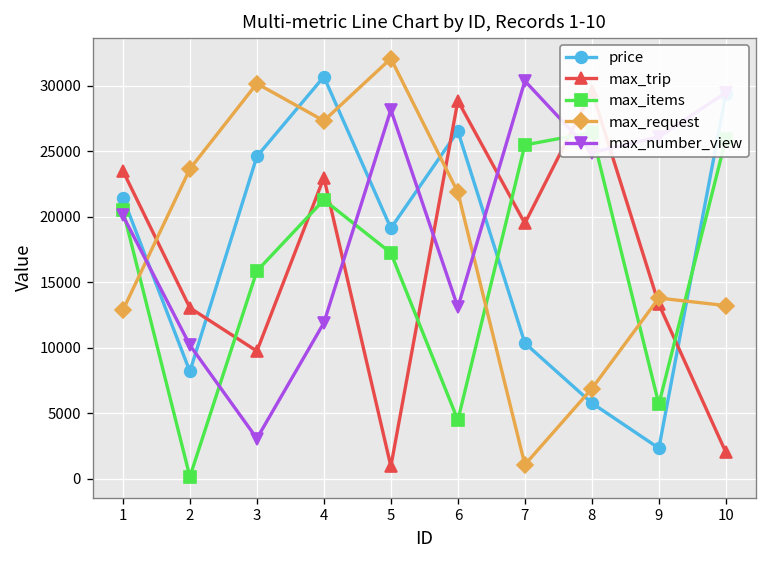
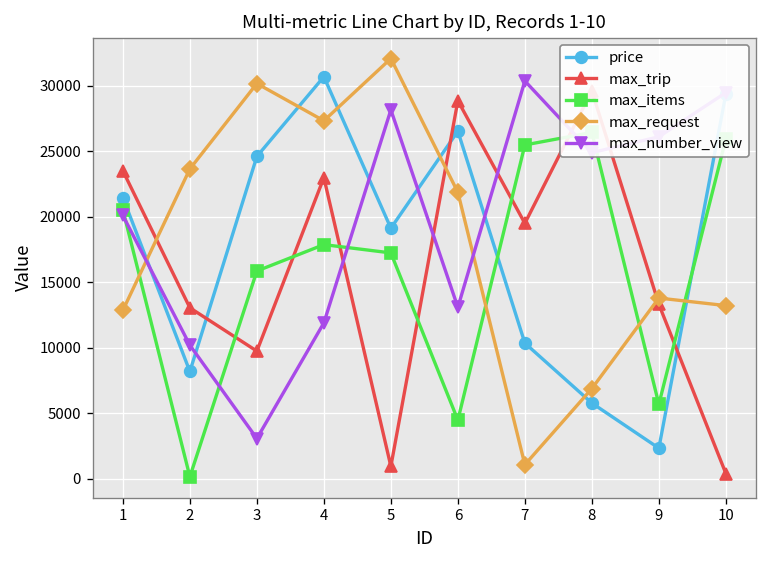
  {
    "price": {
      "1": 21500,
      "2": 8200,
      "3": 24600,
      "4": 30700,
      "5": 19100,
      "6": 26500,
      "7": 10400,
      "8": 5800,
      "9": 2300
    },
    "max_trip": {
      "1": 23500,
      "2": 13100,
      "3": 9700,
      "4": 23000,
      "5": 900,
      "6": 28900,
      "7": 19500,
      "9": 13300,
-     "10": 2000
+     "10": 400
    },
    "max_items": {
      "1": 20500,
      "2": 200,
      "3": 15900,
-     "4": 21300,
+     "4": 17900,
      "5": 17200,
      "6": 4500,
      "7": 25500,
      "9": 5700
    },
    "max_request": {
      "1": 12900,
      "2": 23700,
      "3": 30200,
      "4": 27300,
      "5": 32100,
      "6": 21900,
      "7": 1100,
      "8": 6900,
      "9": 13800,
      "10": 13200
    },
    "max_number_view": {
      "1": 20100,
      "2": 10200,
      "3": 3100,
      "4": 11900,
      "5": 28200,
      "6": 13100,
      "7": 30400
    }
  }
